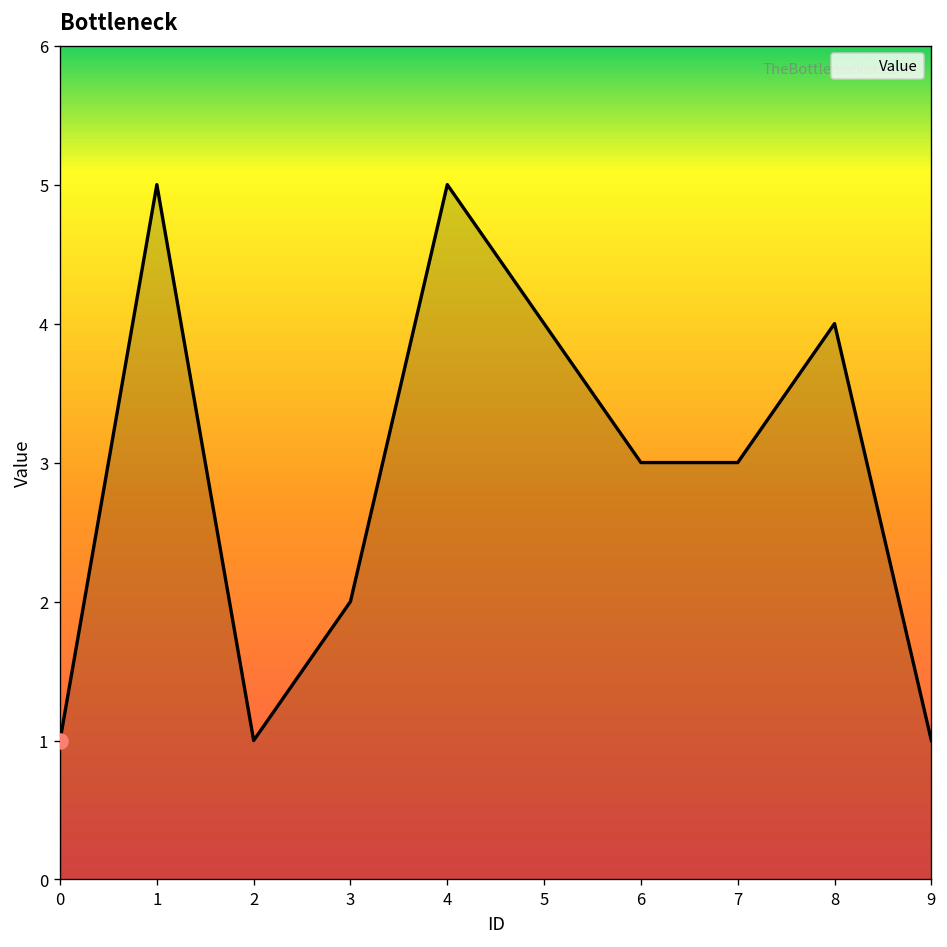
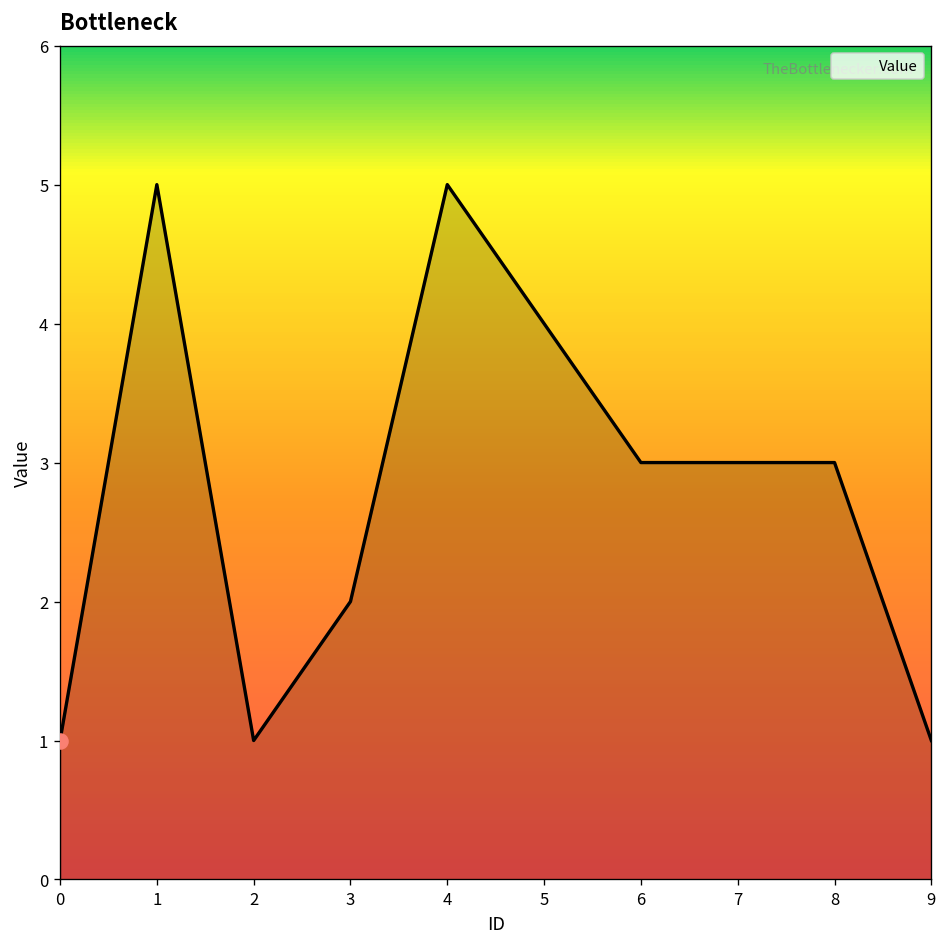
  {
    "Value": {
      "1": 5,
      "2": 1,
      "3": 2,
      "4": 5,
      "5": 4,
      "6": 3,
      "7": 3,
-     "8": 4,
+     "8": 3,
      "9": 1
    }
  }
